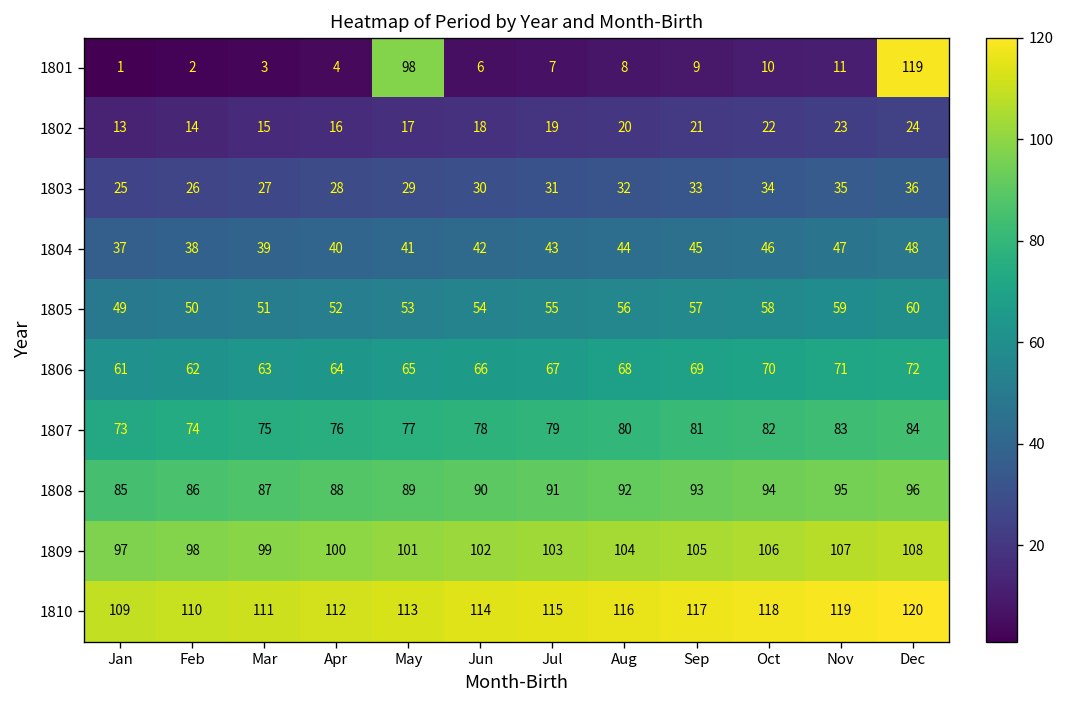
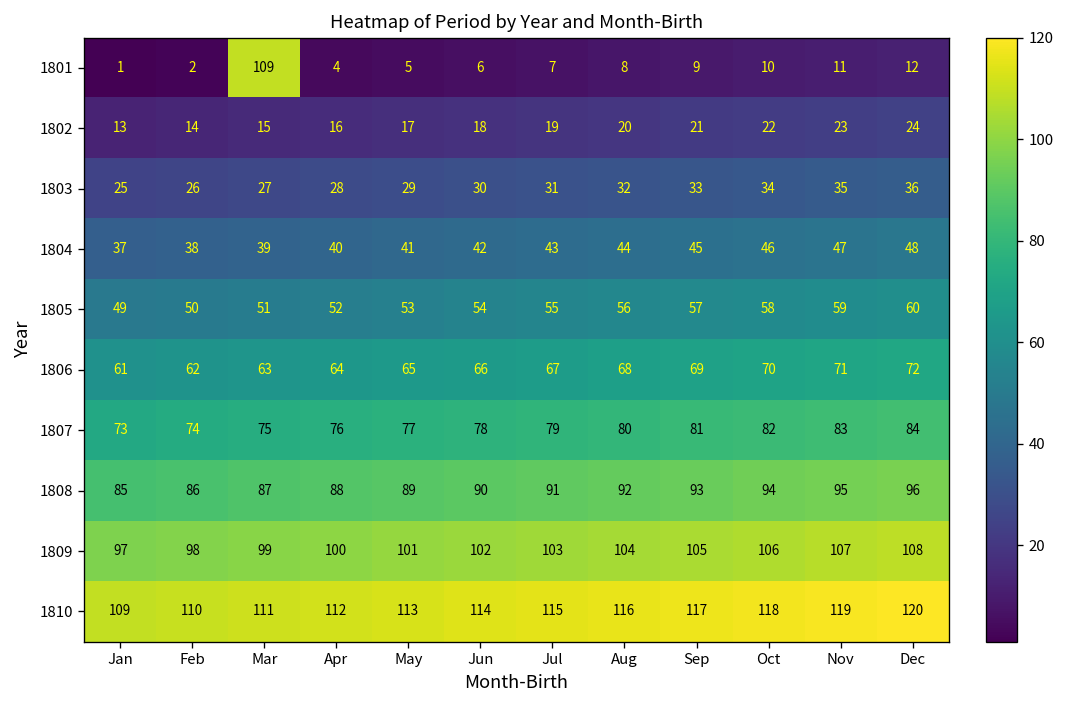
  {
    "1801": {
      "Jan": 1,
      "Feb": 2,
-     "Mar": 3,
+     "Mar": 109,
      "Apr": 4,
-     "May": 98,
+     "May": 5,
      "Jun": 6,
      "Jul": 7,
      "Aug": 8,
      "Sep": 9,
      "Oct": 10,
      "Nov": 11,
-     "Dec": 119
+     "Dec": 12
    },
    "1802": {
      "Jan": 13,
      "Feb": 14,
      "Mar": 15,
      "Apr": 16,
      "May": 17,
      "Jun": 18,
      "Jul": 19,
      "Aug": 20,
      "Sep": 21,
      "Oct": 22,
      "Nov": 23,
      "Dec": 24
    },
    "1803": {
      "Jan": 25,
      "Feb": 26,
      "Mar": 27,
      "Apr": 28,
      "May": 29,
      "Jun": 30,
      "Jul": 31,
      "Aug": 32,
      "Sep": 33,
      "Oct": 34,
      "Nov": 35,
      "Dec": 36
    },
    "1804": {
      "Jan": 37,
      "Feb": 38,
      "Mar": 39,
      "Apr": 40,
      "May": 41,
      "Jun": 42,
      "Jul": 43,
      "Aug": 44,
      "Sep": 45,
      "Oct": 46,
      "Nov": 47,
      "Dec": 48
    },
    "1805": {
      "Jan": 49,
      "Feb": 50,
      "Mar": 51,
      "Apr": 52,
      "May": 53,
      "Jun": 54,
      "Jul": 55,
      "Aug": 56,
      "Sep": 57,
      "Oct": 58,
      "Nov": 59,
      "Dec": 60
    },
    "1806": {
      "Jan": 61,
      "Feb": 62,
      "Mar": 63,
      "Apr": 64,
      "May": 65,
      "Jun": 66,
      "Jul": 67,
      "Aug": 68,
      "Sep": 69,
      "Oct": 70,
      "Nov": 71,
      "Dec": 72
    },
    "1807": {
      "Jan": 73,
      "Feb": 74,
      "Mar": 75,
      "Apr": 76,
      "May": 77,
      "Jun": 78,
      "Jul": 79,
      "Aug": 80,
      "Sep": 81,
      "Oct": 82,
      "Nov": 83,
      "Dec": 84
    },
    "1808": {
      "Jan": 85,
      "Feb": 86,
      "Mar": 87,
      "Apr": 88,
      "May": 89,
      "Jun": 90,
      "Jul": 91,
      "Aug": 92,
      "Sep": 93,
      "Oct": 94,
      "Nov": 95,
      "Dec": 96
    },
    "1809": {
      "Jan": 97,
      "Feb": 98,
      "Mar": 99,
      "Apr": 100,
      "May": 101,
      "Jun": 102,
      "Jul": 103,
      "Aug": 104,
      "Sep": 105,
      "Oct": 106,
      "Nov": 107,
      "Dec": 108
    },
    "1810": {
      "Jan": 109,
      "Feb": 110,
      "Mar": 111,
      "Apr": 112,
      "May": 113,
      "Jun": 114,
      "Jul": 115,
      "Aug": 116,
      "Sep": 117,
      "Oct": 118,
      "Nov": 119,
      "Dec": 120
    }
  }
